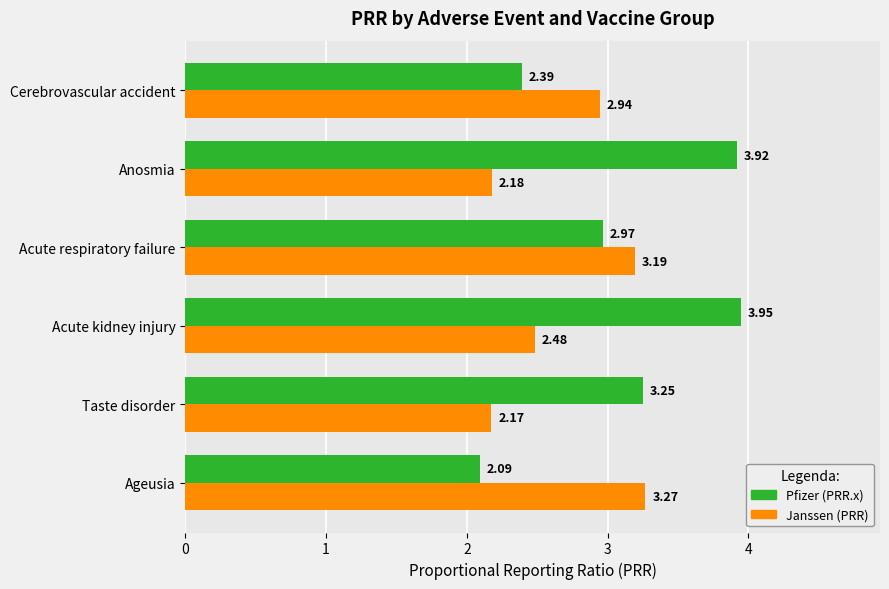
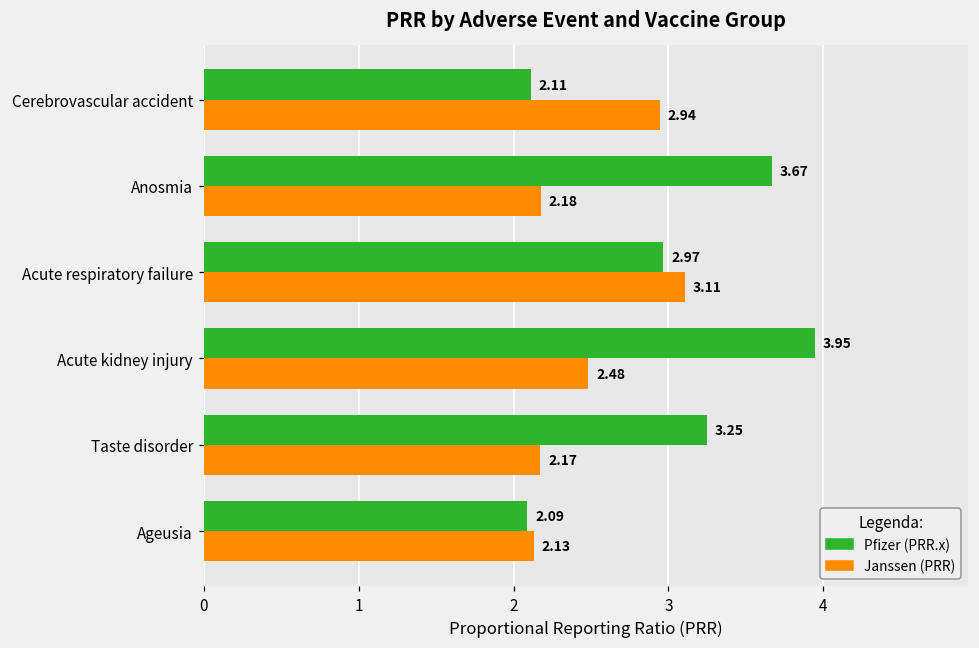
  {
    "Pfizer (PRR.x)": {
-     "Cerebrovascular accident": 2.39,
-     "Anosmia": 3.92,
+     "Cerebrovascular accident": 2.11,
+     "Anosmia": 3.67,
      "Acute respiratory failure": 2.97,
      "Acute kidney injury": 3.95,
      "Taste disorder": 3.25,
      "Ageusia": 2.09
    },
    "Janssen (PRR)": {
      "Cerebrovascular accident": 2.94,
      "Anosmia": 2.18,
-     "Acute respiratory failure": 3.19,
+     "Acute respiratory failure": 3.11,
      "Acute kidney injury": 2.48,
      "Taste disorder": 2.17,
-     "Ageusia": 3.27
+     "Ageusia": 2.13
    }
  }
